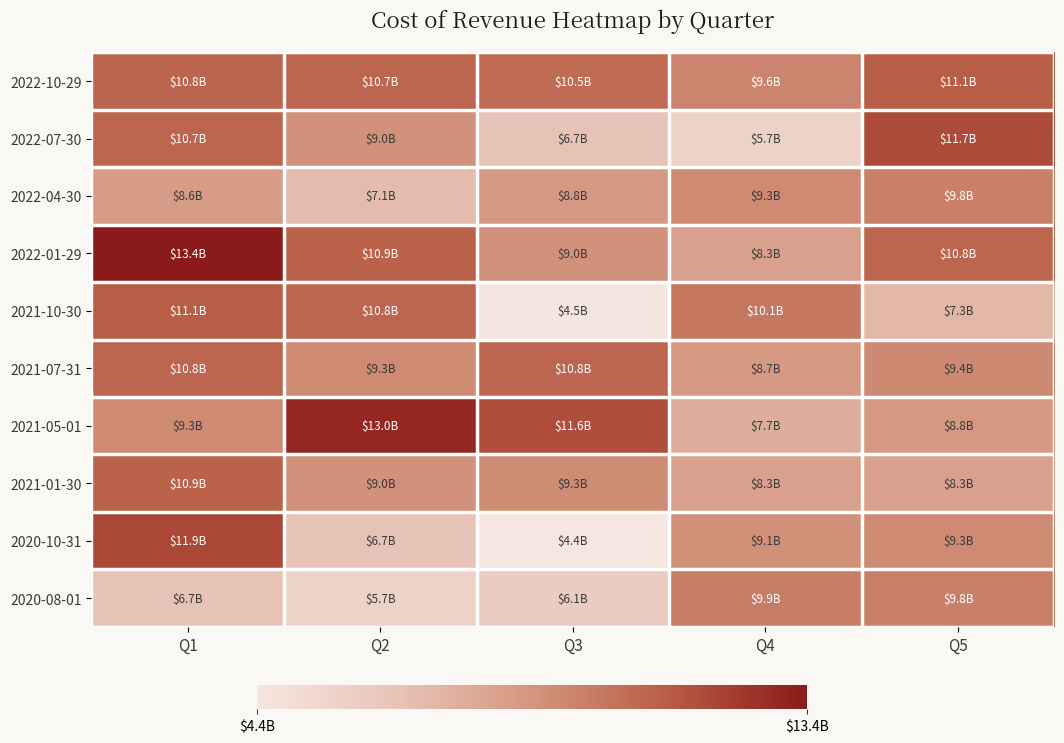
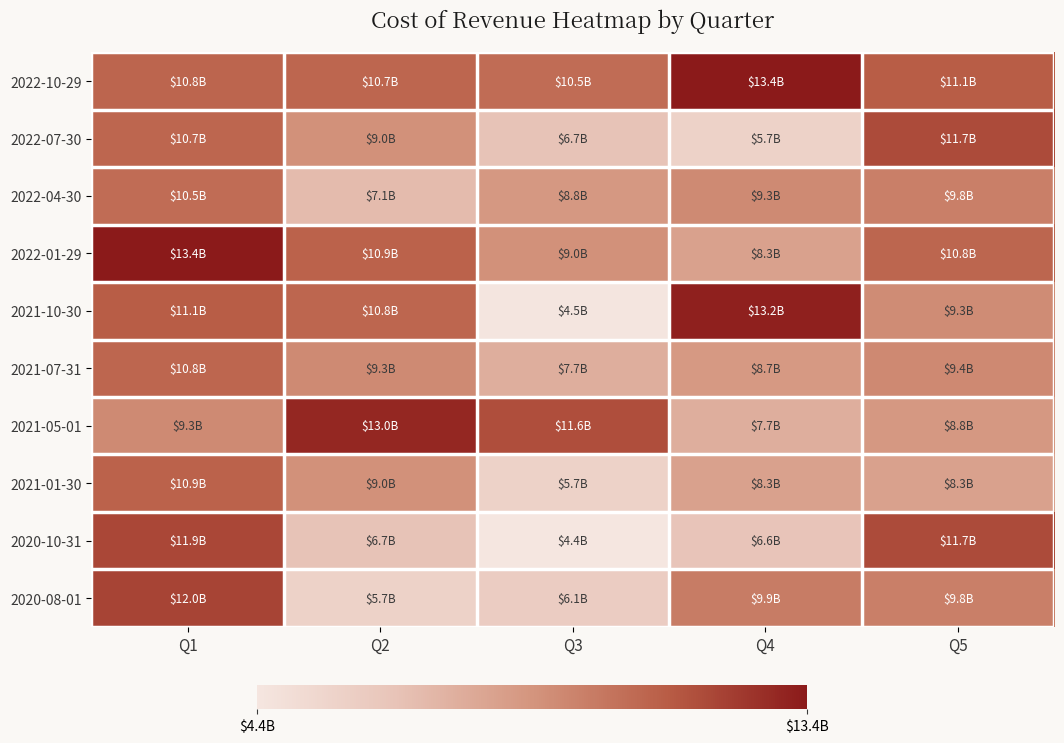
  {
    "2022-10-29": {
      "Q1": "$10.8B",
      "Q2": "$10.7B",
      "Q3": "$10.5B",
-     "Q4": "$9.6B",
+     "Q4": "$13.4B",
      "Q5": "$11.1B"
    },
    "2022-07-30": {
      "Q1": "$10.7B",
      "Q2": "$9.0B",
      "Q3": "$6.7B",
      "Q4": "$5.7B",
      "Q5": "$11.7B"
    },
    "2022-04-30": {
-     "Q1": "$8.6B",
+     "Q1": "$10.5B",
      "Q2": "$7.1B",
      "Q3": "$8.8B",
      "Q4": "$9.3B",
      "Q5": "$9.8B"
    },
    "2022-01-29": {
      "Q1": "$13.4B",
      "Q2": "$10.9B",
      "Q3": "$9.0B",
      "Q4": "$8.3B",
      "Q5": "$10.8B"
    },
    "2021-10-30": {
      "Q1": "$11.1B",
      "Q2": "$10.8B",
      "Q3": "$4.5B",
-     "Q4": "$10.1B",
-     "Q5": "$7.3B"
+     "Q4": "$13.2B",
+     "Q5": "$9.3B"
    },
    "2021-07-31": {
      "Q1": "$10.8B",
      "Q2": "$9.3B",
-     "Q3": "$10.8B",
+     "Q3": "$7.7B",
      "Q4": "$8.7B",
      "Q5": "$9.4B"
    },
    "2021-05-01": {
      "Q1": "$9.3B",
      "Q2": "$13.0B",
      "Q3": "$11.6B",
      "Q4": "$7.7B",
      "Q5": "$8.8B"
    },
    "2021-01-30": {
      "Q1": "$10.9B",
      "Q2": "$9.0B",
-     "Q3": "$9.3B",
+     "Q3": "$5.7B",
      "Q4": "$8.3B",
      "Q5": "$8.3B"
    },
    "2020-10-31": {
      "Q1": "$11.9B",
      "Q2": "$6.7B",
      "Q3": "$4.4B",
-     "Q4": "$9.1B",
-     "Q5": "$9.3B"
+     "Q4": "$6.6B",
+     "Q5": "$11.7B"
    },
    "2020-08-01": {
-     "Q1": "$6.7B",
+     "Q1": "$12.0B",
      "Q2": "$5.7B",
      "Q3": "$6.1B",
      "Q4": "$9.9B",
      "Q5": "$9.8B"
    }
  }
